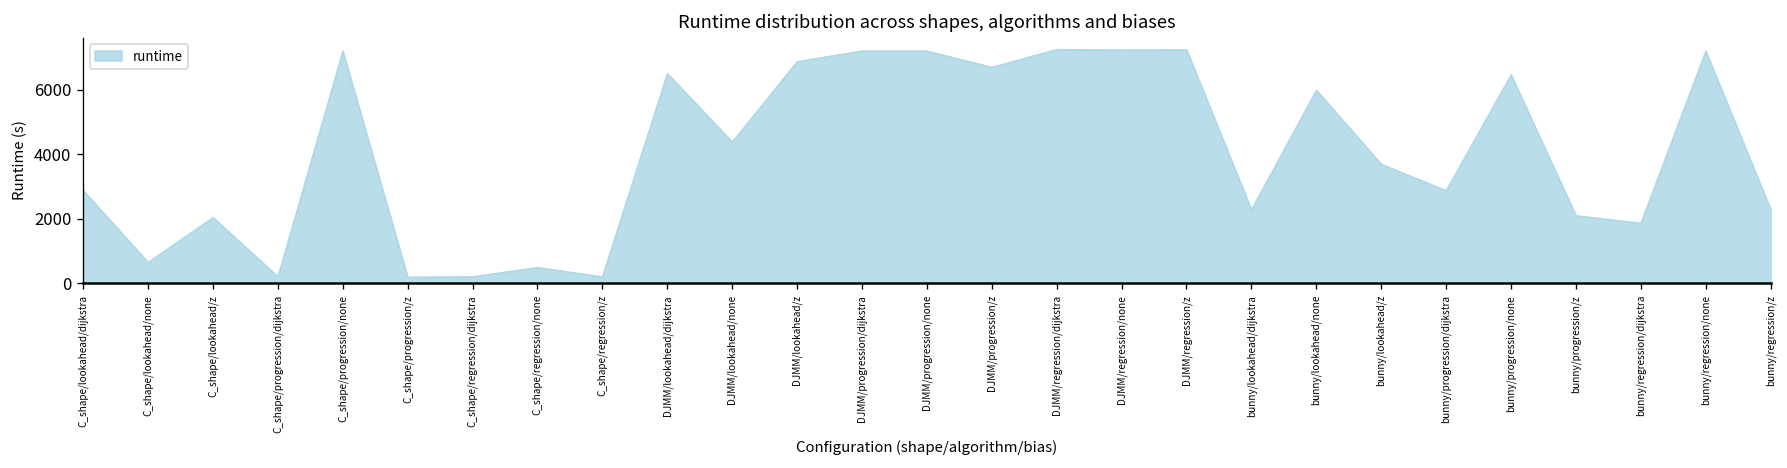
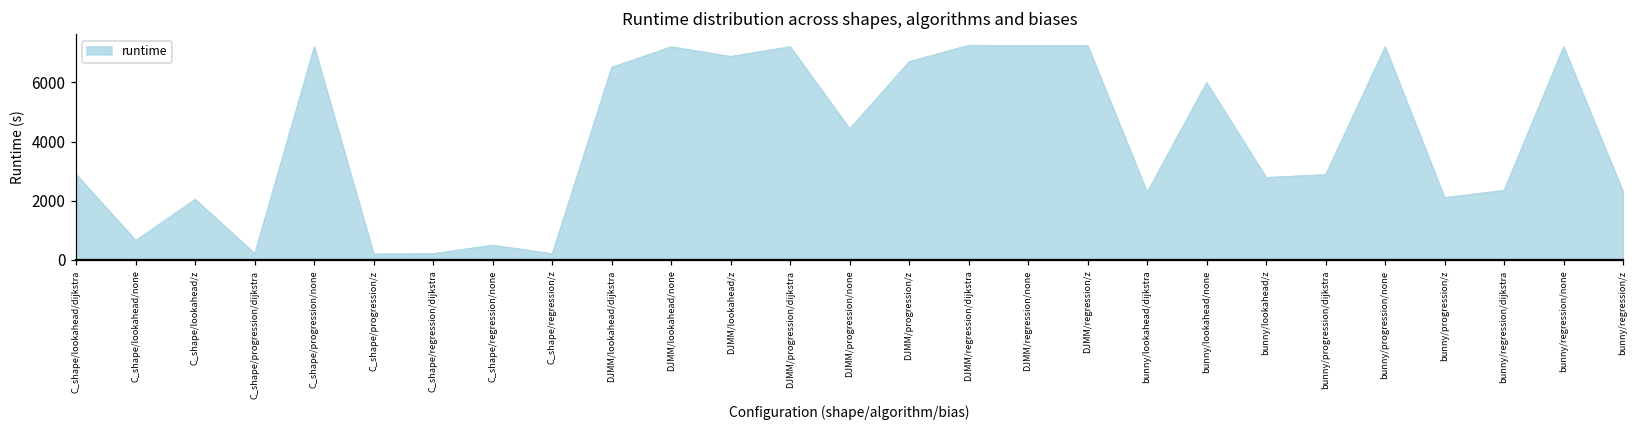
  {
    "C_shape/lookahead/dijkstra": 2900,
    "C_shape/lookahead/none": 700,
    "C_shape/lookahead/z": 2000,
    "C_shape/progression/dijkstra": 200,
    "C_shape/progression/none": 7200,
    "C_shape/progression/z": 200,
    "C_shape/regression/dijkstra": 200,
    "C_shape/regression/none": 500,
    "C_shape/regression/z": 200,
    "DJMM/lookahead/dijkstra": 6500,
-   "DJMM/lookahead/none": 4400,
+   "DJMM/lookahead/none": 7200,
    "DJMM/lookahead/z": 6900,
    "DJMM/progression/dijkstra": 7200,
-   "DJMM/progression/none": 7200,
+   "DJMM/progression/none": 4400,
    "DJMM/progression/z": 6700,
    "DJMM/regression/dijkstra": 7300,
    "DJMM/regression/none": 7200,
    "DJMM/regression/z": 7200,
    "bunny/lookahead/dijkstra": 2300,
    "bunny/lookahead/none": 6000,
-   "bunny/lookahead/z": 3700,
+   "bunny/lookahead/z": 2800,
    "bunny/progression/dijkstra": 2900,
-   "bunny/progression/none": 6500,
+   "bunny/progression/none": 7200,
    "bunny/progression/z": 2100,
-   "bunny/regression/dijkstra": 1900,
+   "bunny/regression/dijkstra": 2400,
    "bunny/regression/none": 7200,
    "bunny/regression/z": 2300
  }
